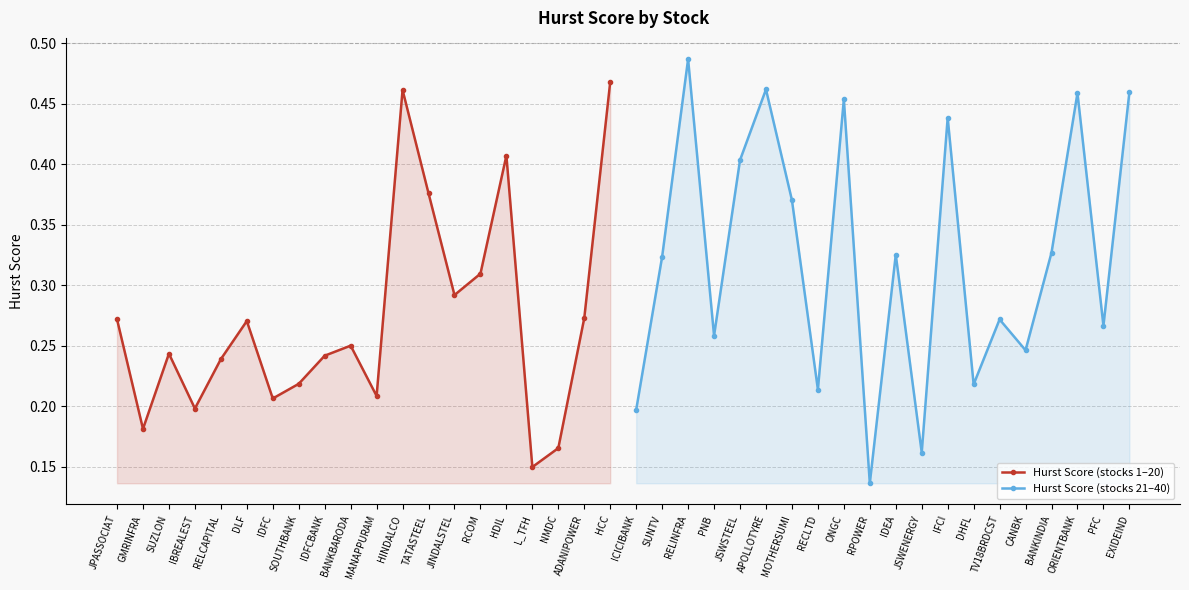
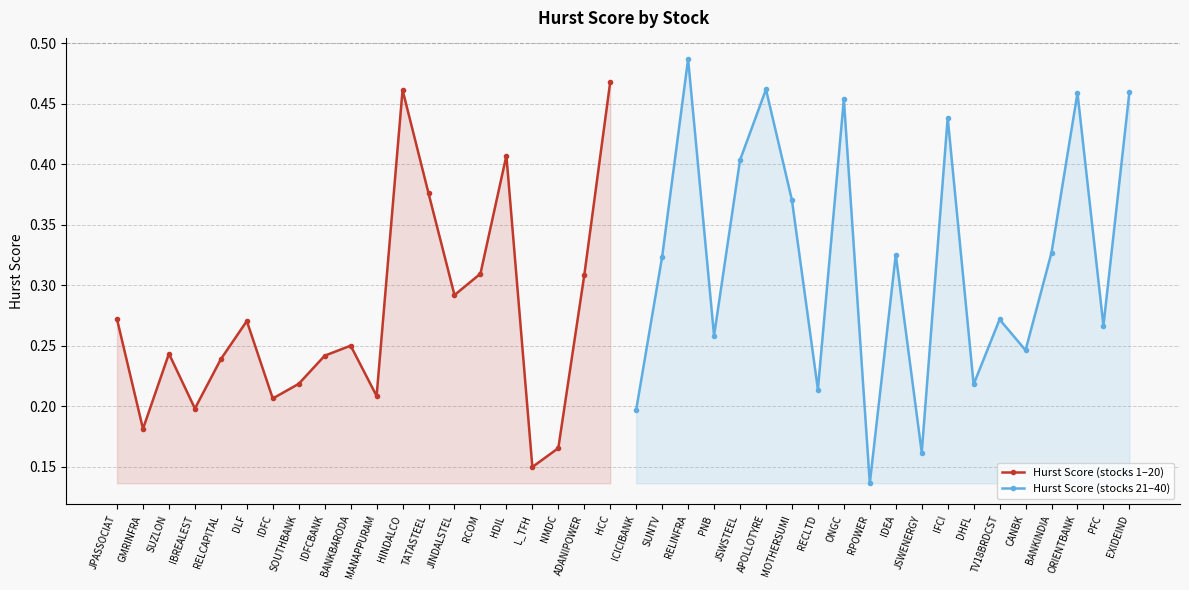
  {
    "Hurst Score (stocks 1–20)": {
      "JPASSOCIAT": 0.272,
      "GMRINFRA": 0.181,
      "SUZLON": 0.243,
      "IBREALEST": 0.198,
      "RELCAPITAL": 0.239,
      "DLF": 0.270,
      "IDFC": 0.206,
      "SOUTHBANK": 0.218,
      "IDFCBANK": 0.242,
      "BANKBARODA": 0.250,
      "MANAPPURAM": 0.208,
      "HINDALCO": 0.461,
      "TATASTEEL": 0.376,
      "JINDALSTEL": 0.292,
      "RCOM": 0.309,
      "HDIL": 0.407,
      "L_TFH": 0.150,
      "NMDC": 0.165,
-     "ADANIPOWER": 0.273,
+     "ADANIPOWER": 0.308,
      "HCC": 0.468
    },
    "Hurst Score (stocks 21–40)": {
      "ICICIBANK": 0.197,
      "SUNTV": 0.323,
      "RELINFRA": 0.487,
      "PNB": 0.258,
      "JSWSTEEL": 0.403,
      "APOLLOTYRE": 0.462,
      "MOTHERSUMI": 0.370,
      "RECLTD": 0.214,
      "ONGC": 0.453,
      "RPOWER": 0.136,
      "IDEA": 0.325,
      "JSWENERGY": 0.162,
      "IFCI": 0.438,
      "DHFL": 0.218,
      "TV18BRDCST": 0.272,
      "CANBK": 0.246,
      "BANKINDIA": 0.327,
      "ORIENTBANK": 0.459,
      "PFC": 0.266,
      "EXIDEIND": 0.459
    }
  }
